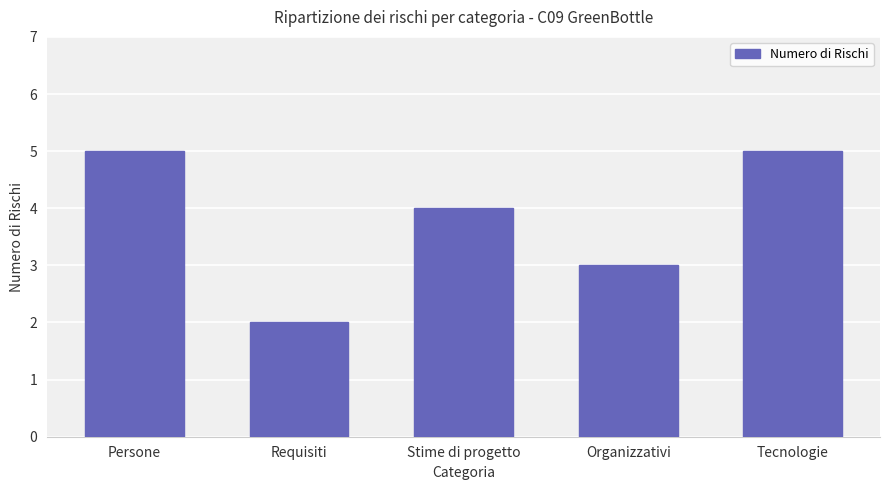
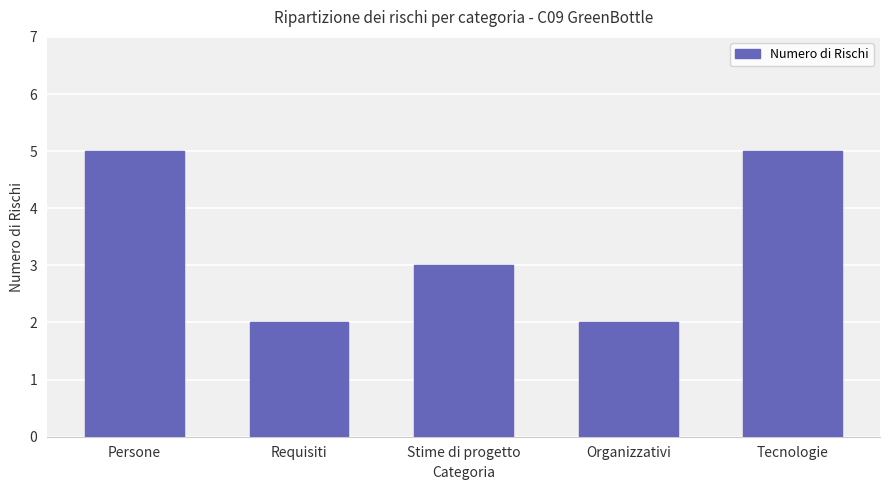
  {
    "Persone": 5,
    "Requisiti": 2,
-   "Stime di progetto": 4,
-   "Organizzativi": 3,
+   "Stime di progetto": 3,
+   "Organizzativi": 2,
    "Tecnologie": 5
  }
